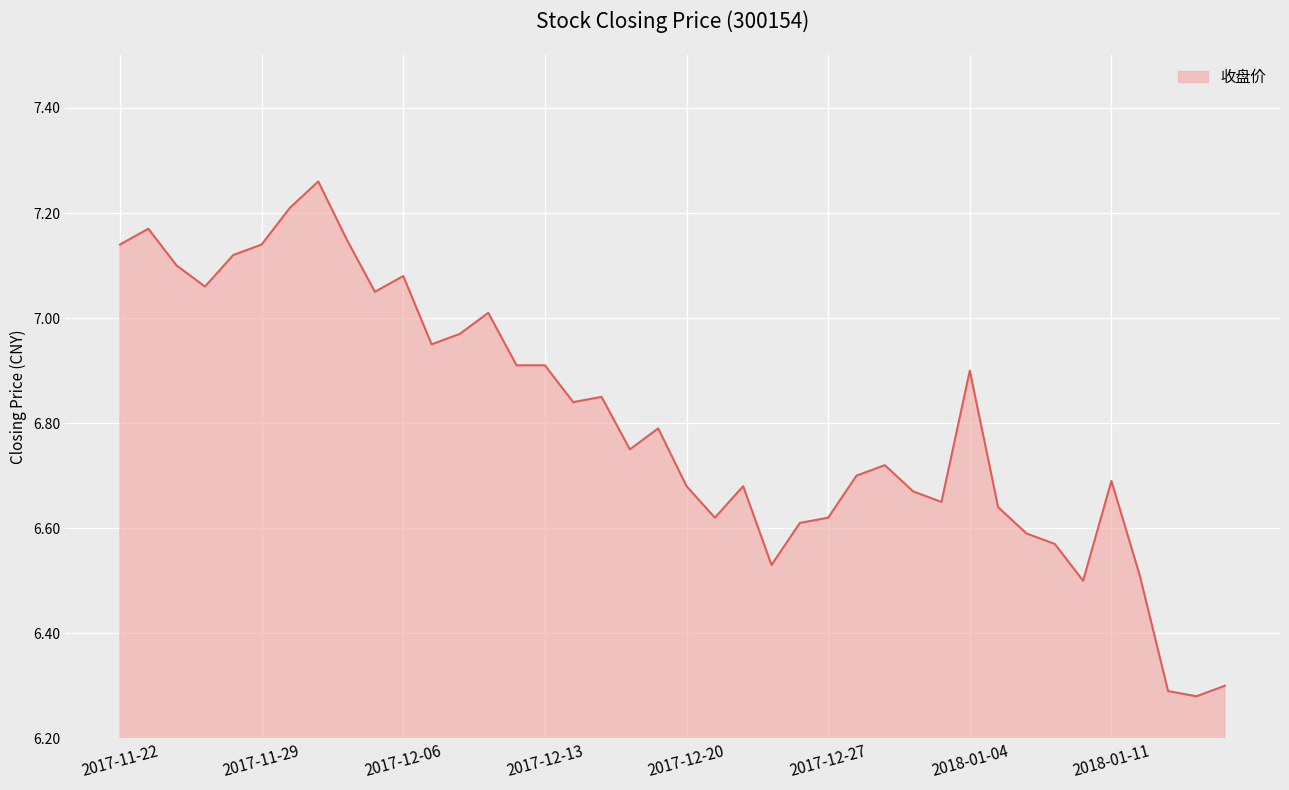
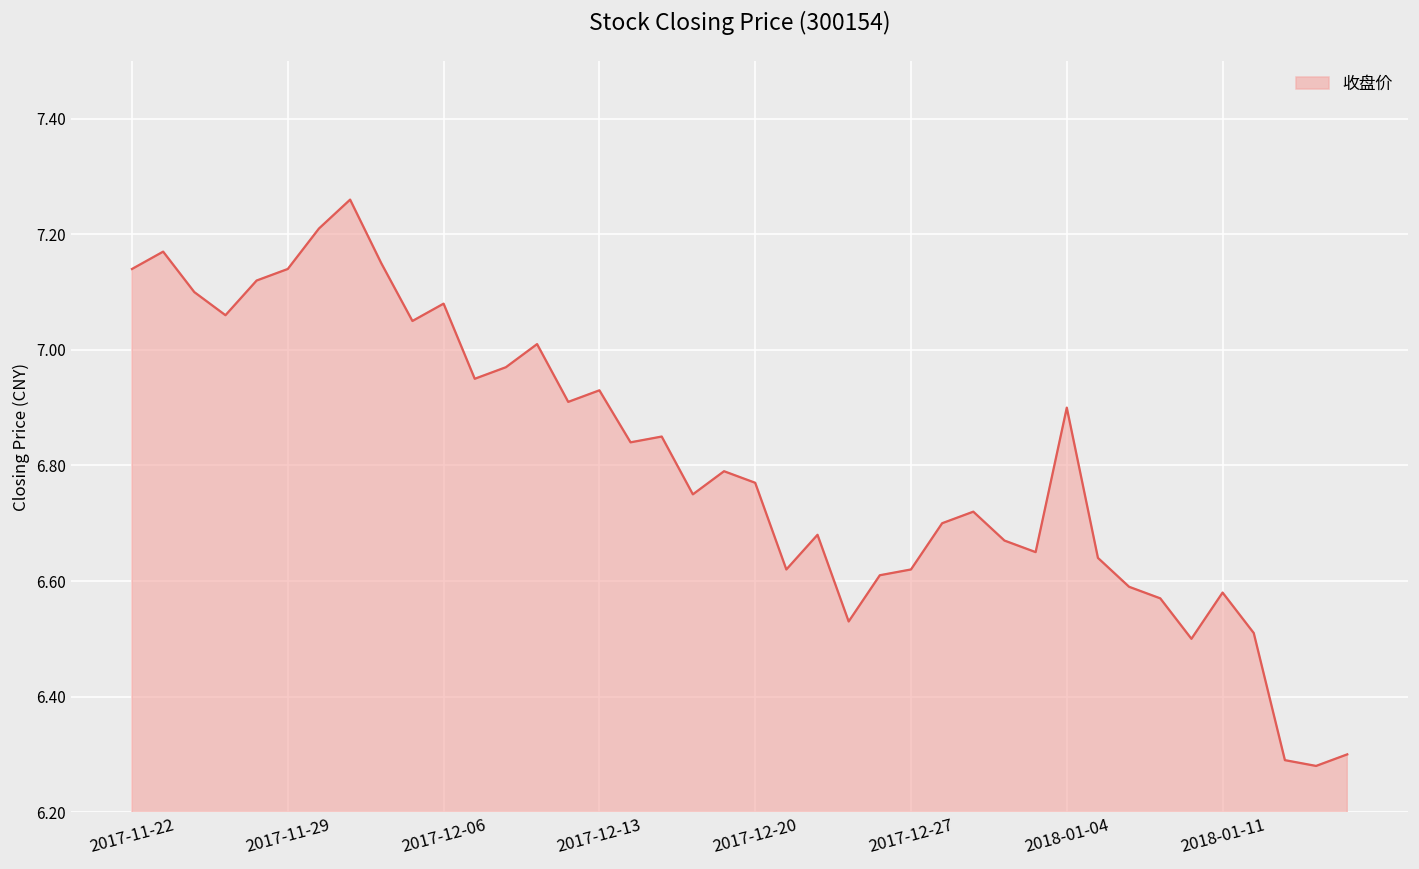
  {
    "2017-11-22": 7.14,
    "2017-11-29": 7.14,
    "2017-12-06": 7.08,
-   "2017-12-13": 6.91,
-   "2017-12-20": 6.68,
+   "2017-12-13": 6.93,
+   "2017-12-20": 6.77,
    "2017-12-27": 6.62,
    "2018-01-04": 6.90,
-   "2018-01-11": 6.69
+   "2018-01-11": 6.58
  }
